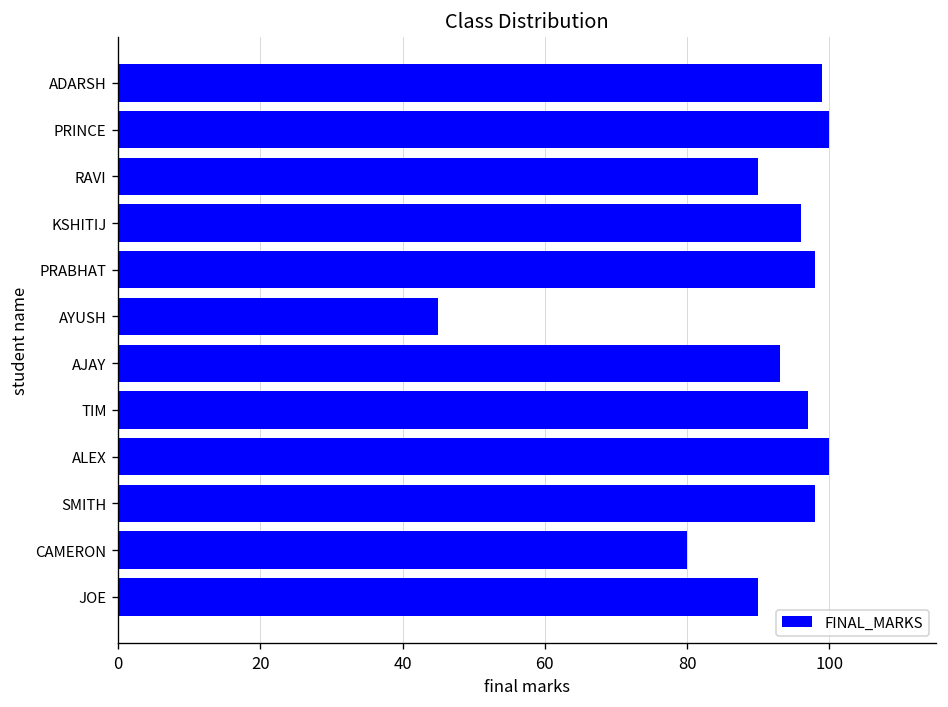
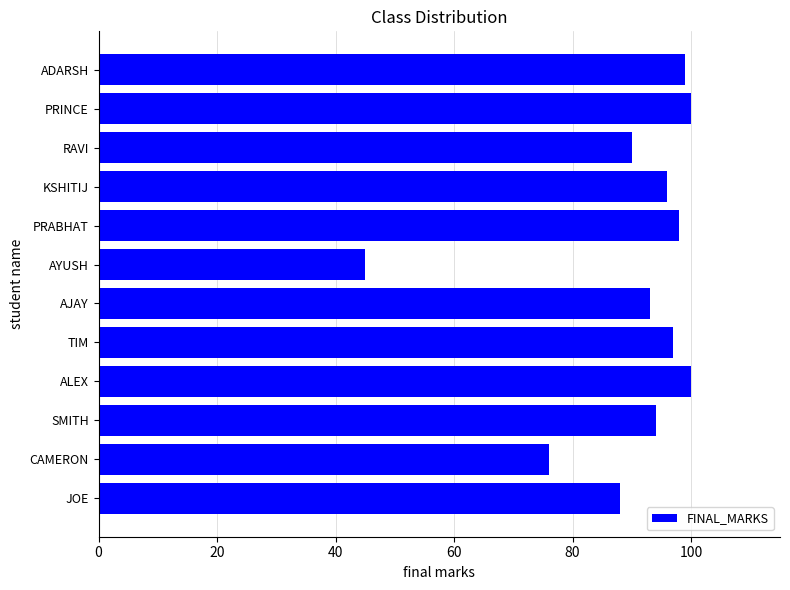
  {
    "ADARSH": 99,
    "PRINCE": 100,
    "RAVI": 90,
    "KSHITIJ": 96,
    "PRABHAT": 98,
    "AYUSH": 45,
    "AJAY": 93,
    "TIM": 97,
    "ALEX": 100,
-   "SMITH": 98,
-   "CAMERON": 80,
-   "JOE": 90
+   "SMITH": 94,
+   "CAMERON": 76,
+   "JOE": 88
  }
